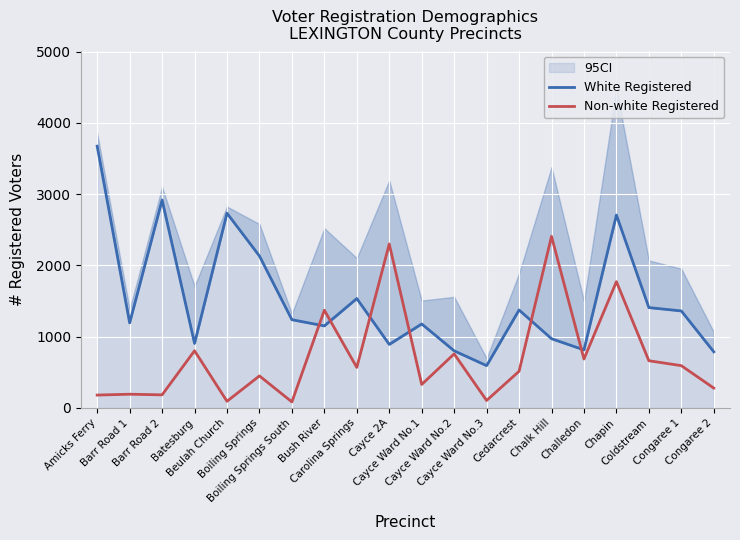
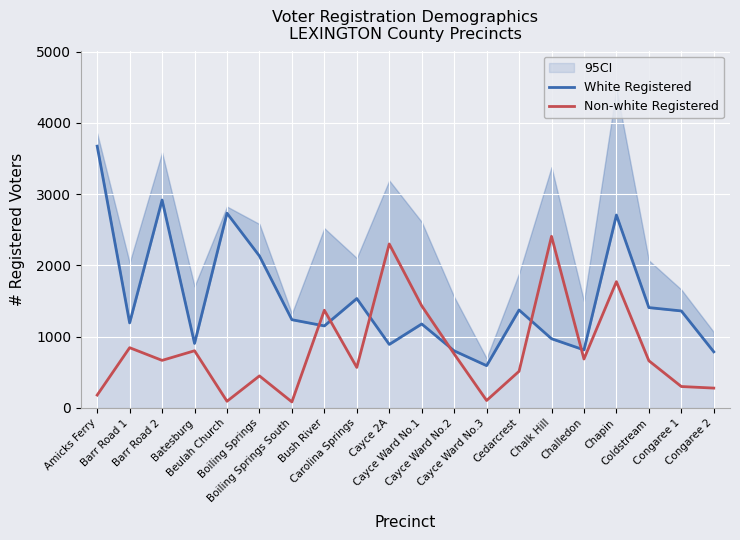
  {
    "Non-white Registered": {
      "Amicks Ferry": 200,
-     "Barr Road 1": 200,
-     "Barr Road 2": 200,
+     "Barr Road 1": 800,
+     "Barr Road 2": 700,
      "Batesburg": 800,
      "Beulah Church": 100,
      "Boiling Springs": 400,
      "Boiling Springs South": 100,
      "Bush River": 1400,
      "Carolina Springs": 600,
      "Cayce 2A": 2300,
-     "Cayce Ward No.1": 300,
+     "Cayce Ward No.1": 1400,
      "Cayce Ward No.2": 800,
      "Cayce Ward No.3": 100,
      "Cedarcrest": 500,
      "Chalk Hill": 2400,
      "Challedon": 700,
      "Chapin": 1800,
      "Coldstream": 700,
-     "Congaree 1": 600,
+     "Congaree 1": 300,
      "Congaree 2": 300
    }
  }
